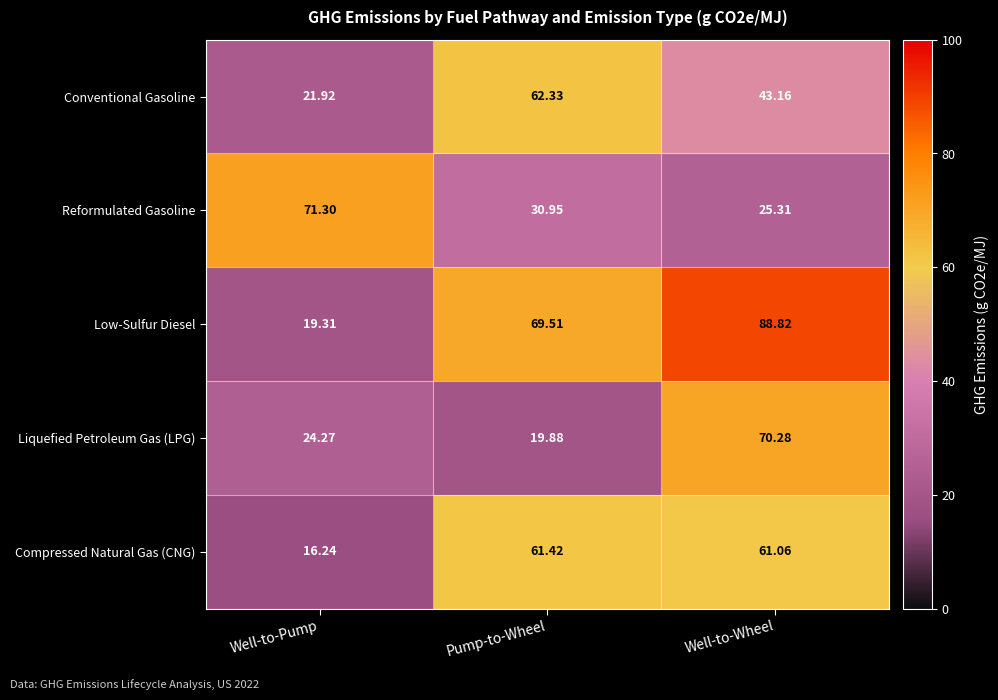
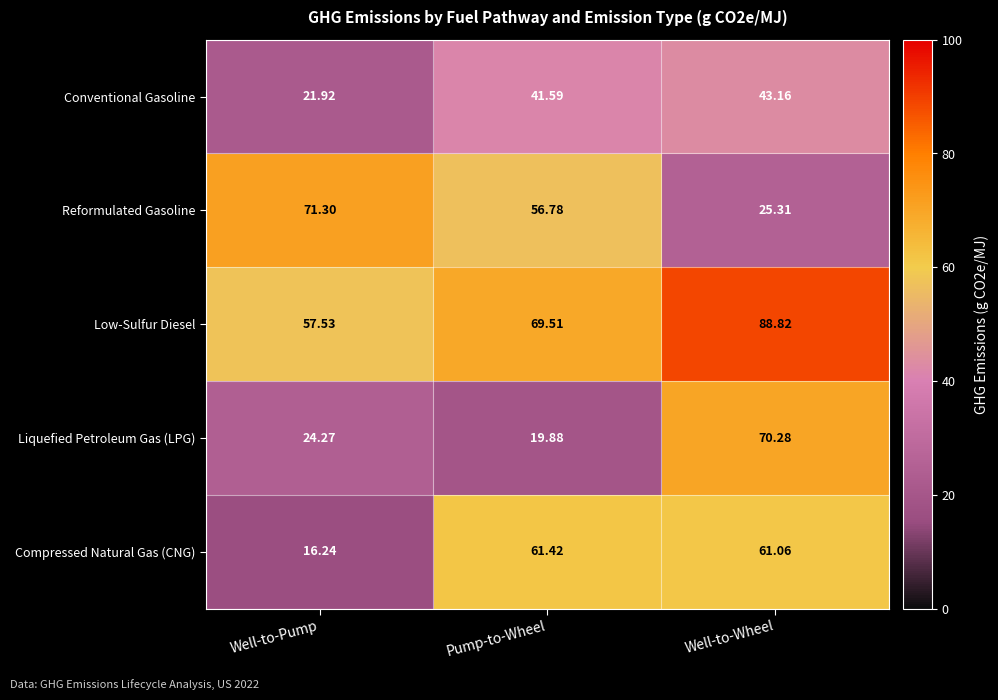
  {
    "Conventional Gasoline": {
      "Well-to-Pump": 21.92,
-     "Pump-to-Wheel": 62.33,
+     "Pump-to-Wheel": 41.59,
      "Well-to-Wheel": 43.16
    },
    "Reformulated Gasoline": {
      "Well-to-Pump": 71.30,
-     "Pump-to-Wheel": 30.95,
+     "Pump-to-Wheel": 56.78,
      "Well-to-Wheel": 25.31
    },
    "Low-Sulfur Diesel": {
-     "Well-to-Pump": 19.31,
+     "Well-to-Pump": 57.53,
      "Pump-to-Wheel": 69.51,
      "Well-to-Wheel": 88.82
    },
    "Liquefied Petroleum Gas (LPG)": {
      "Well-to-Pump": 24.27,
      "Pump-to-Wheel": 19.88,
      "Well-to-Wheel": 70.28
    },
    "Compressed Natural Gas (CNG)": {
      "Well-to-Pump": 16.24,
      "Pump-to-Wheel": 61.42,
      "Well-to-Wheel": 61.06
    }
  }
